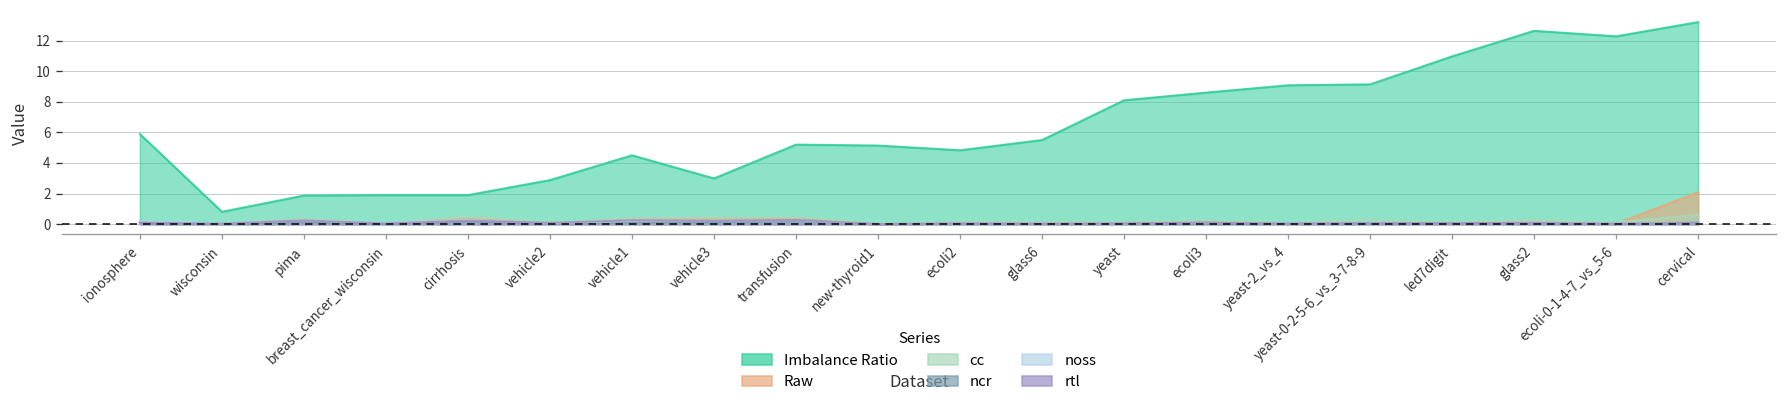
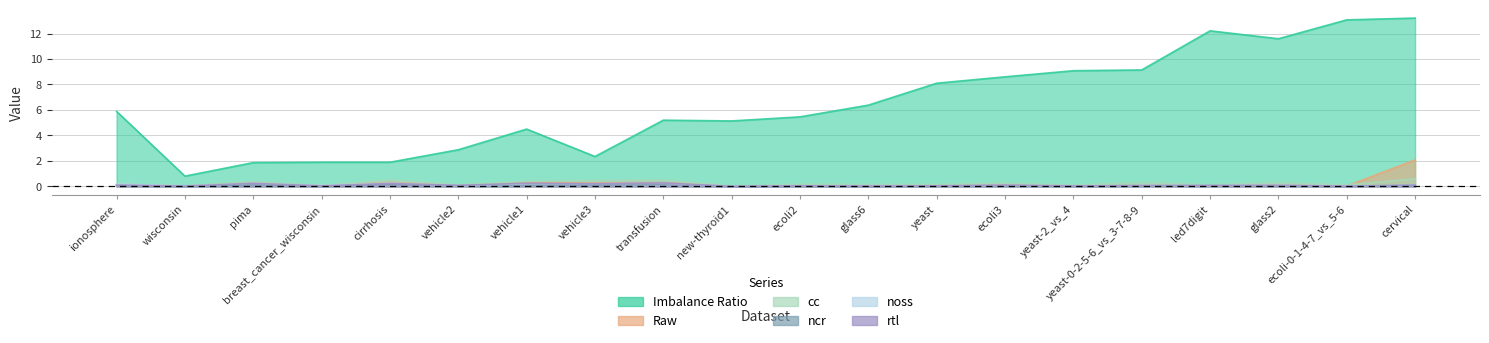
  {
    "Imbalance Ratio": {
      "ionosphere": 5.9,
      "wisconsin": 0.8,
      "pima": 1.9,
      "breast_cancer_wisconsin": 1.9,
      "cirrhosis": 1.9,
      "vehicle2": 2.9,
      "vehicle1": 4.5,
-     "vehicle3": 3.0,
+     "vehicle3": 2.4,
      "transfusion": 5.2,
      "new-thyroid1": 5.1,
-     "ecoli2": 4.8,
-     "glass6": 5.5,
+     "ecoli2": 5.5,
+     "glass6": 6.4,
      "yeast": 8.1,
      "ecoli3": 8.6,
      "yeast-2_vs_4": 9.1,
      "yeast-0-2-5-6_vs_3-7-8-9": 9.1,
-     "led7digit": 11.0,
-     "glass2": 12.6,
-     "ecoli-0-1-4-7_vs_5-6": 12.3,
+     "led7digit": 12.2,
+     "glass2": 11.6,
+     "ecoli-0-1-4-7_vs_5-6": 13.1,
      "cervical": 13.2
    },
    "Raw": {
      "cervical": 2.1
    }
  }
